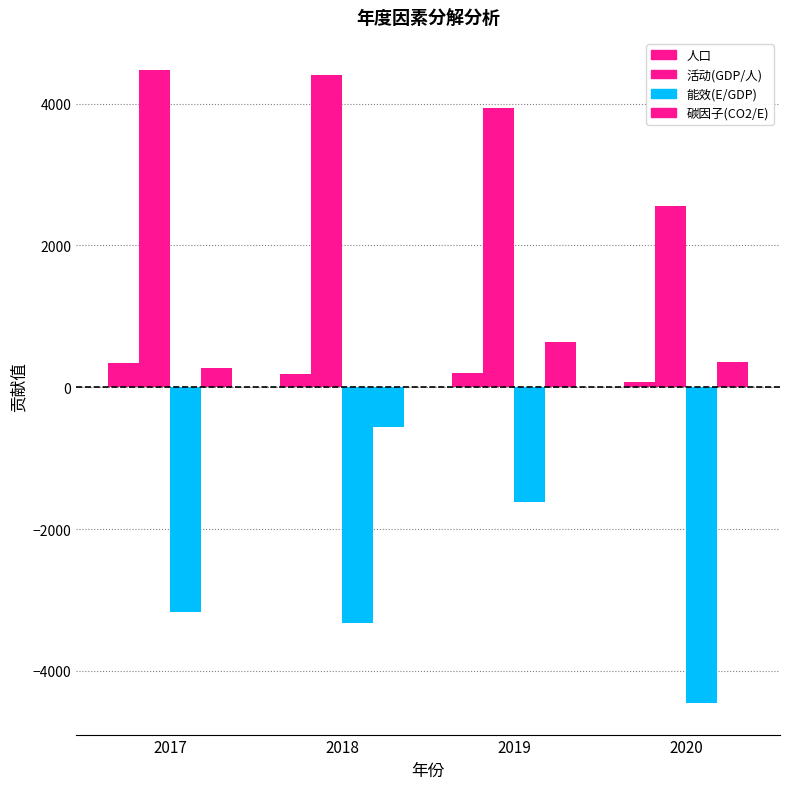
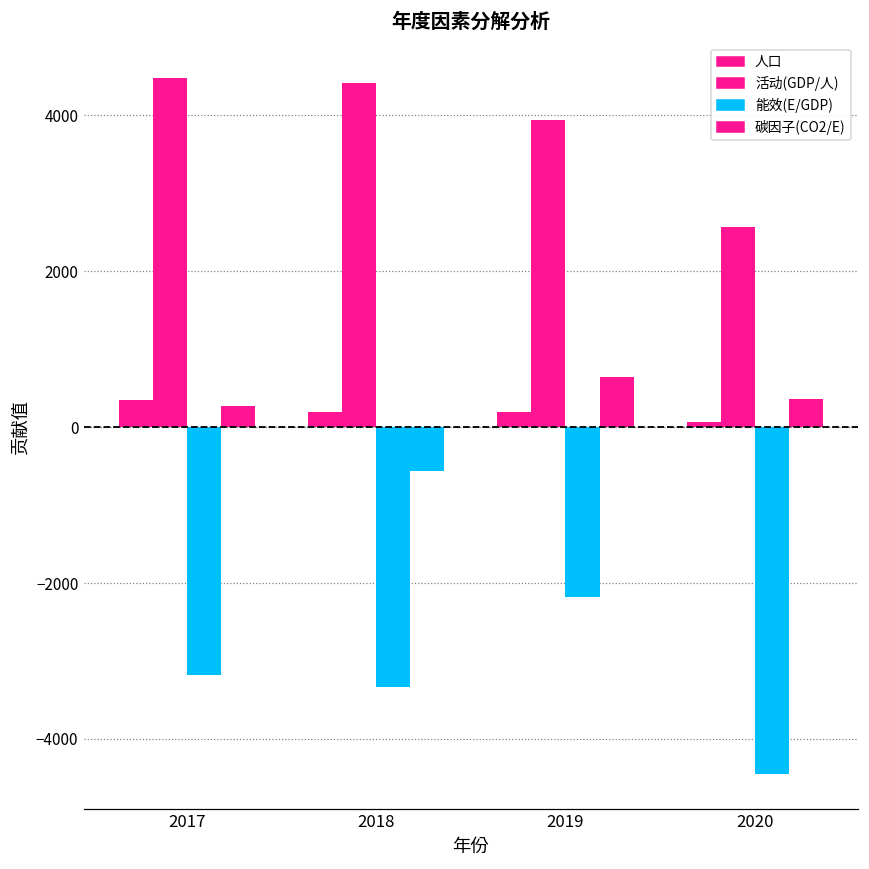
  {
    "能效(E/GDP)": {
      "2017": -3200,
      "2018": -3300,
-     "2019": -1600,
+     "2019": -2200,
      "2020": -4500
    }
  }
